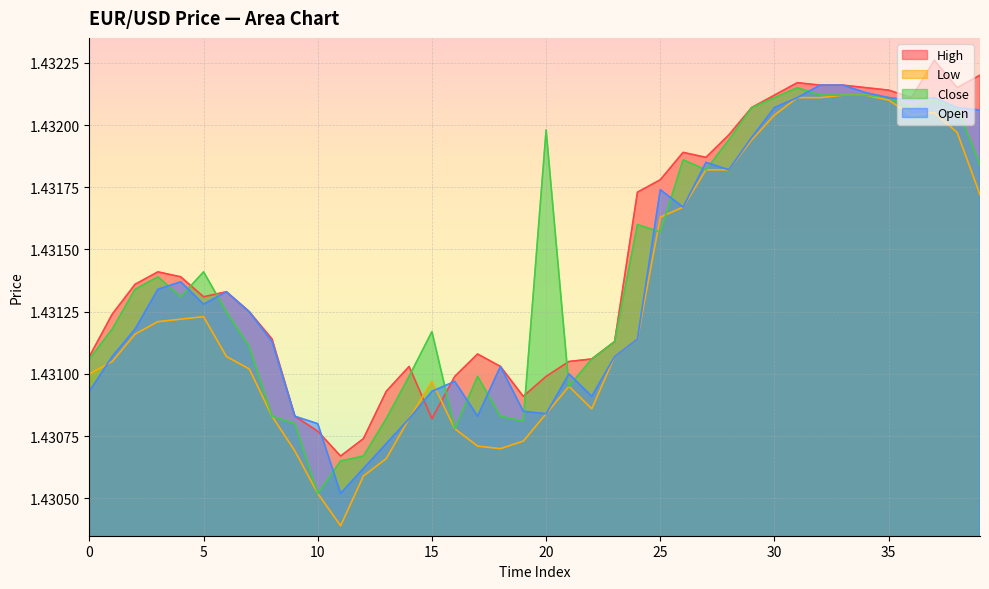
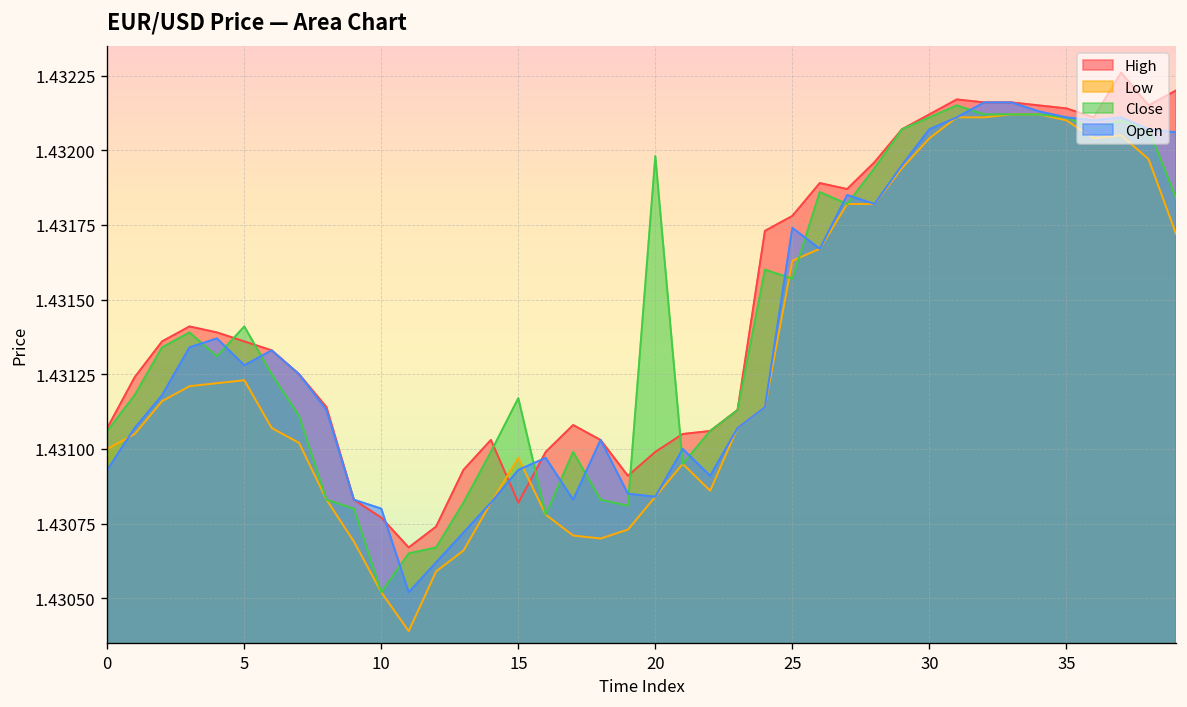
  {
    "High": {
-     "5": 1.43131,
+     "5": 1.43136,
      "10": 1.43077,
      "15": 1.43082,
      "20": 1.43099,
      "25": 1.43178,
      "35": 1.43214
    },
    "Low": {
      "0": 1.43100,
      "5": 1.43123,
      "15": 1.43097,
      "25": 1.43163,
      "30": 1.43204
    },
    "Close": {
      "5": 1.43141,
      "15": 1.43117,
      "20": 1.43198,
      "25": 1.43157
    },
    "Open": {
      "0": 1.43093,
      "5": 1.43128,
      "10": 1.43080,
      "15": 1.43093,
      "25": 1.43174,
      "30": 1.43207
    }
  }
